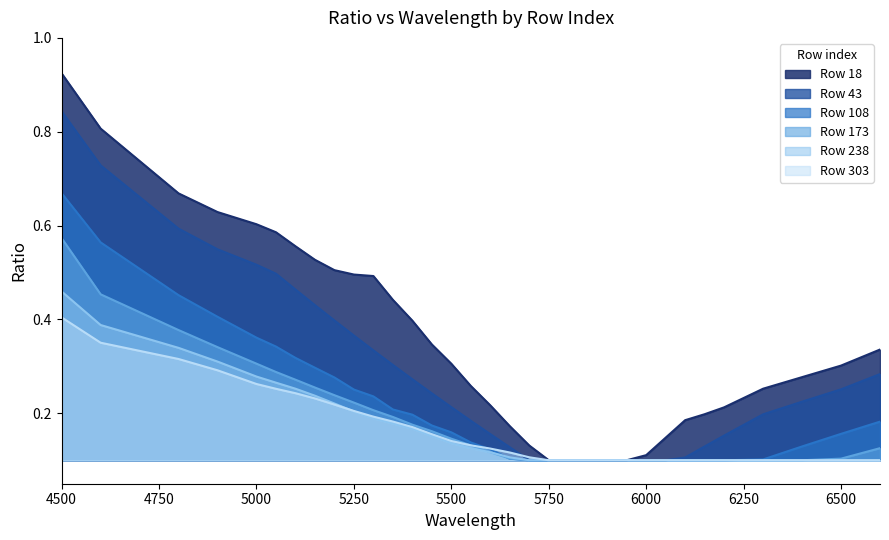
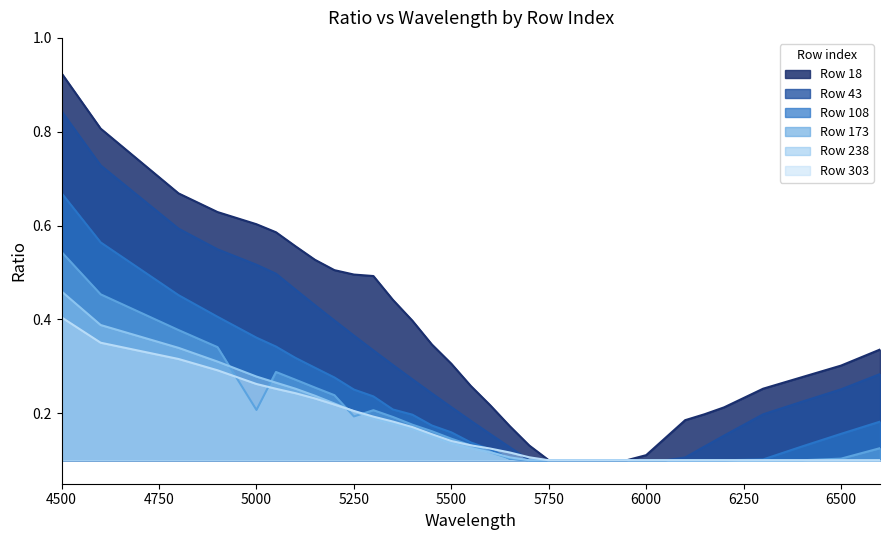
  {
    "Row 173": {
-     "4500": 0.57,
-     "5000": 0.31,
-     "5250": 0.22
+     "4500": 0.54,
+     "5000": 0.21,
+     "5250": 0.19
    }
  }
